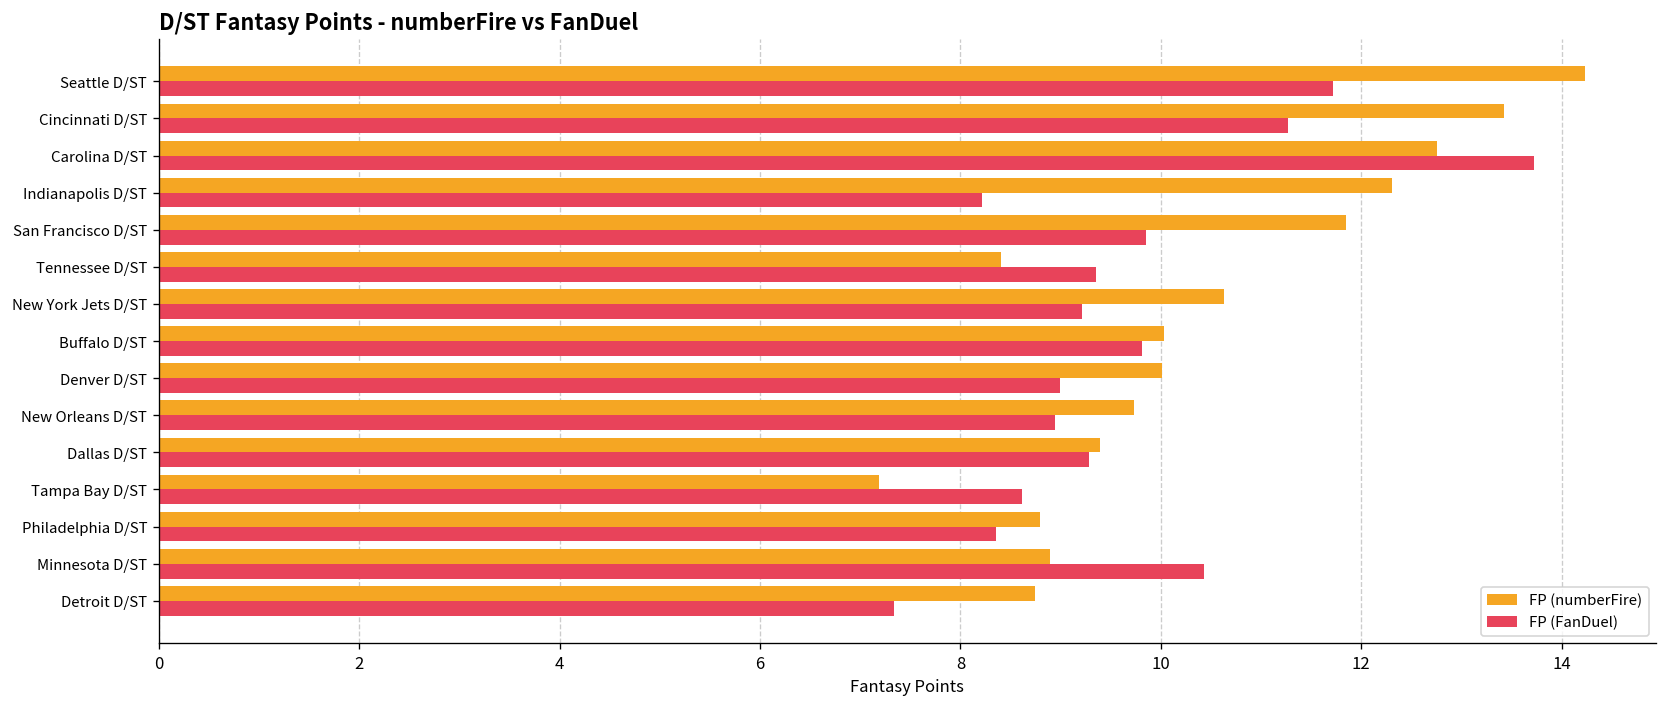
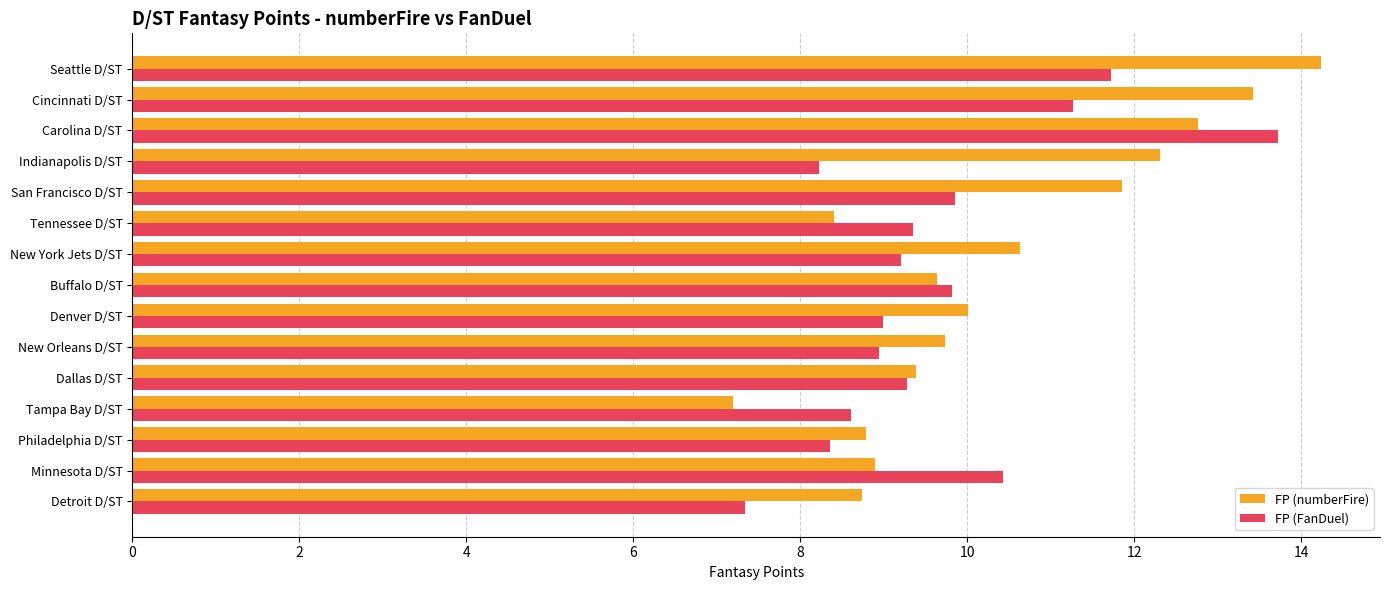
  {
    "FP (numberFire)": {
      "Seattle D/ST": 14.2,
      "Cincinnati D/ST": 13.4,
      "Carolina D/ST": 12.8,
      "Indianapolis D/ST": 12.3,
      "San Francisco D/ST": 11.9,
      "Tennessee D/ST": 8.4,
      "New York Jets D/ST": 10.6,
-     "Buffalo D/ST": 10.0,
+     "Buffalo D/ST": 9.6,
      "Denver D/ST": 10.0,
      "New Orleans D/ST": 9.7,
      "Dallas D/ST": 9.4,
      "Tampa Bay D/ST": 7.2,
      "Philadelphia D/ST": 8.8,
      "Minnesota D/ST": 8.9,
      "Detroit D/ST": 8.7
    },
    "FP (FanDuel)": {
      "Seattle D/ST": 11.7,
      "Cincinnati D/ST": 11.3,
      "Carolina D/ST": 13.7,
      "Indianapolis D/ST": 8.2,
      "San Francisco D/ST": 9.9,
      "Tennessee D/ST": 9.4,
      "New York Jets D/ST": 9.2,
      "Buffalo D/ST": 9.8,
      "Denver D/ST": 9.0,
      "New Orleans D/ST": 8.9,
      "Dallas D/ST": 9.3,
      "Tampa Bay D/ST": 8.6,
      "Philadelphia D/ST": 8.4,
      "Minnesota D/ST": 10.4,
      "Detroit D/ST": 7.3
    }
  }
